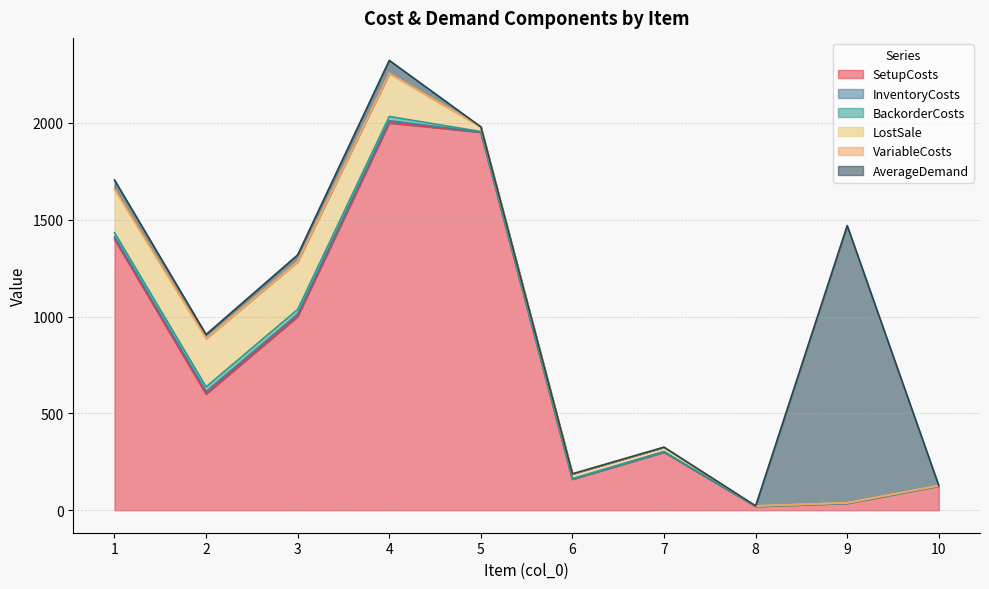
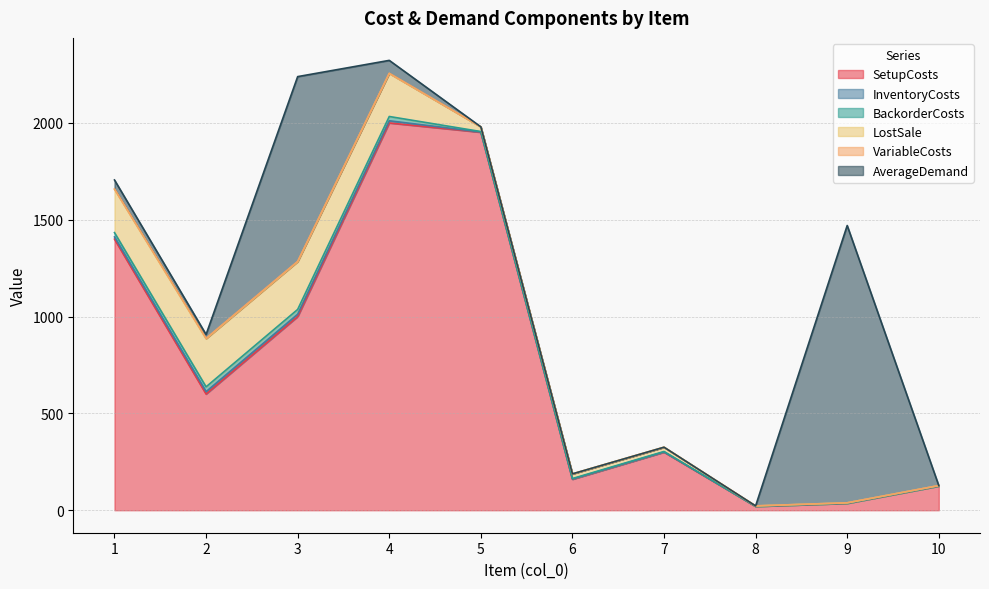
  {
    "AverageDemand": {
      "1": 50,
      "2": 20,
-     "3": 30,
+     "3": 950,
      "4": 70,
      "9": 1430
    }
  }
